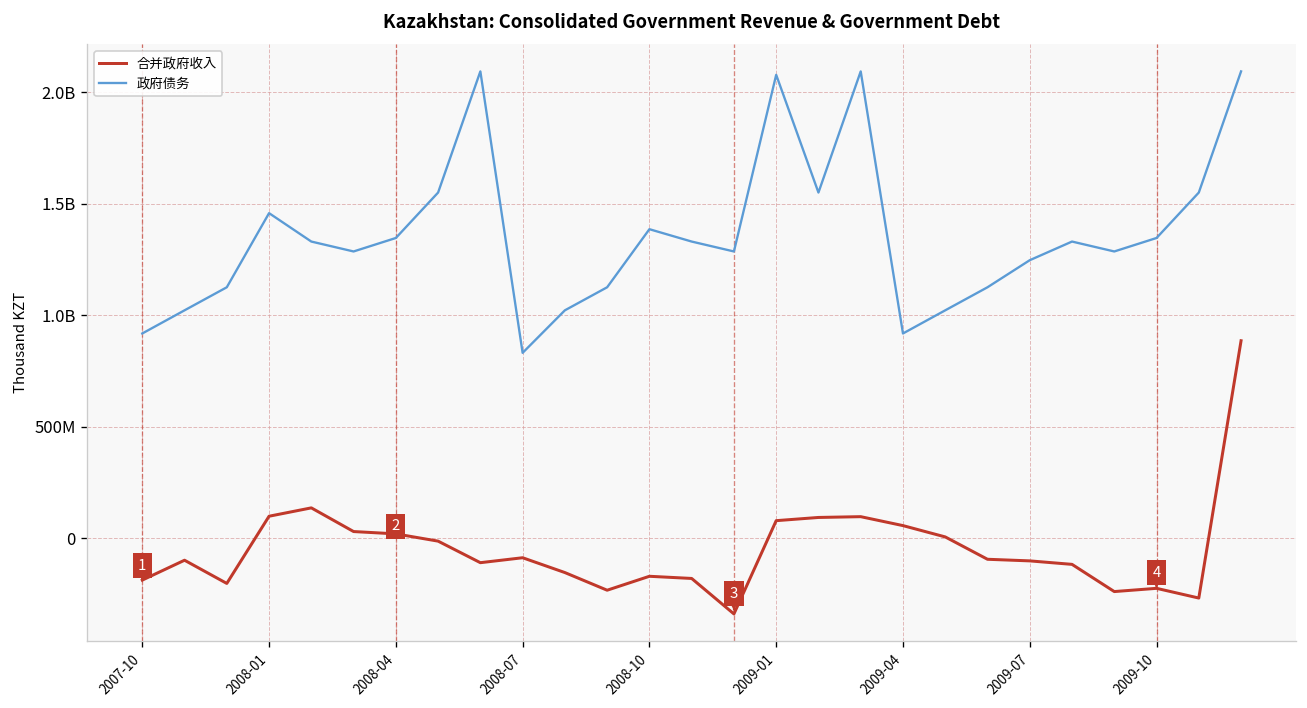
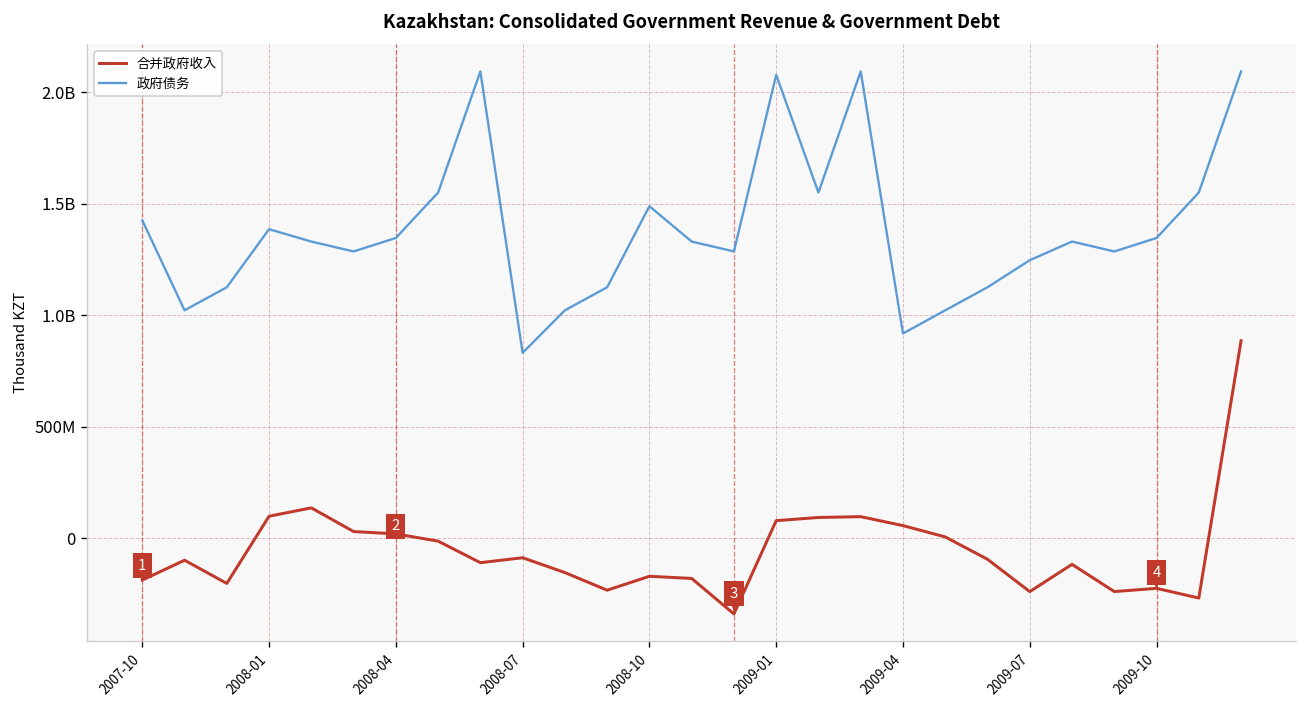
  {
    "合并政府收入": {
      "2008-01": 100000000,
      "2008-07": -90000000,
      "2008-10": -170000000,
      "2009-01": 80000000,
      "2009-04": 60000000,
-     "2009-07": -100000000
+     "2009-07": -240000000
    },
    "政府债务": {
-     "2007-10": 920000000,
-     "2008-01": 1460000000,
+     "2007-10": 1430000000,
+     "2008-01": 1390000000,
      "2008-04": 1350000000,
      "2008-07": 830000000,
-     "2008-10": 1390000000,
+     "2008-10": 1490000000,
      "2009-01": 2080000000,
      "2009-04": 920000000,
      "2009-07": 1250000000,
      "2009-10": 1350000000
    }
  }
